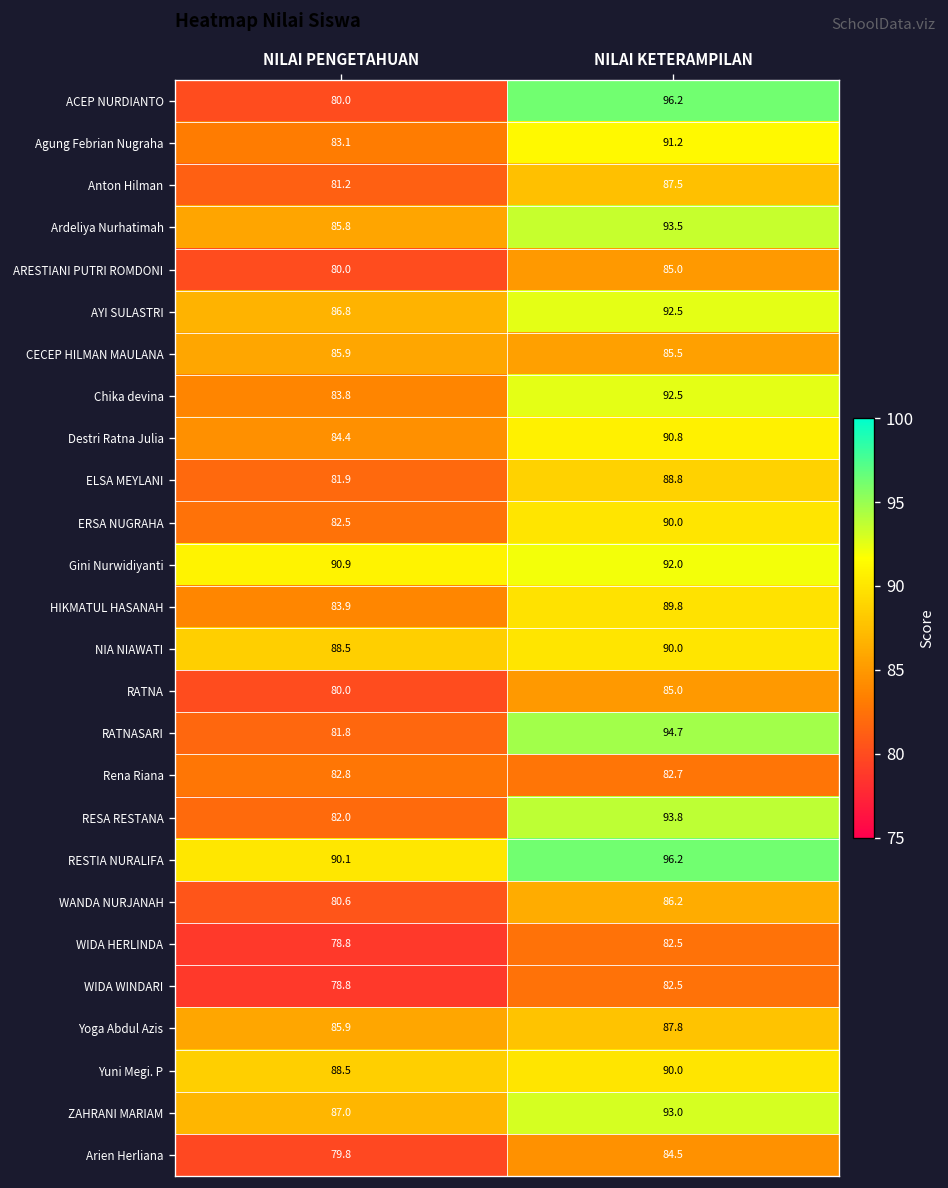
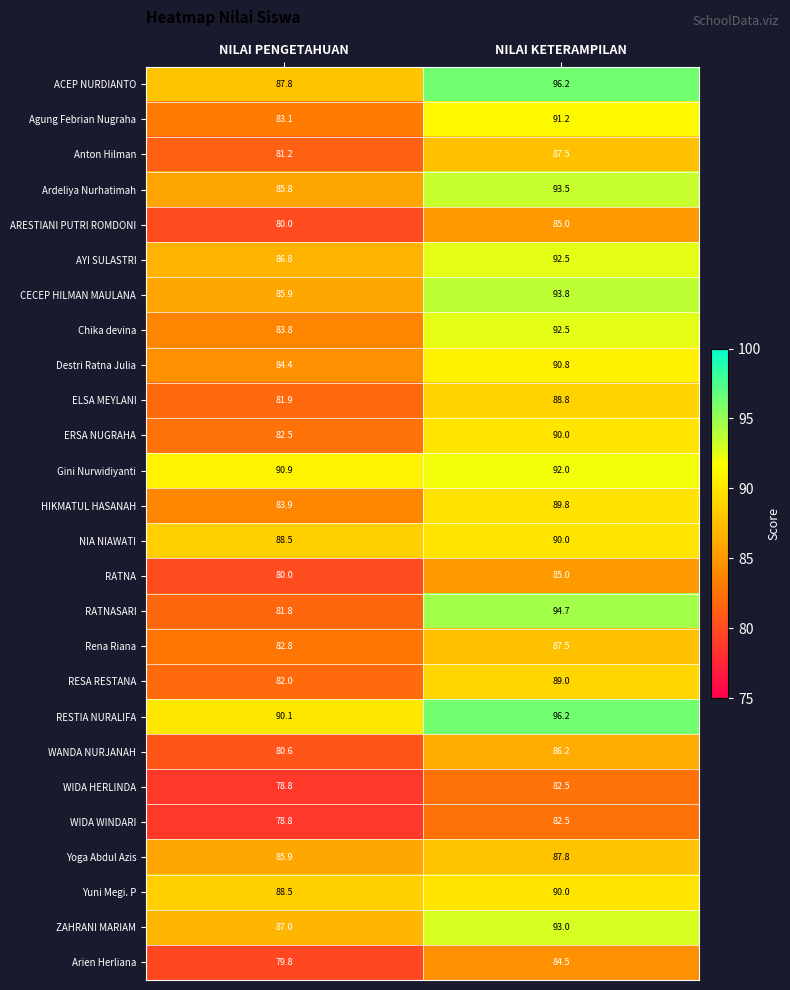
  {
    "ACEP NURDIANTO": {
-     "NILAI PENGETAHUAN": 80.0,
+     "NILAI PENGETAHUAN": 87.8,
      "NILAI KETERAMPILAN": 96.2
    },
    "Agung Febrian Nugraha": {
      "NILAI PENGETAHUAN": 83.1,
      "NILAI KETERAMPILAN": 91.2
    },
    "Anton Hilman": {
      "NILAI PENGETAHUAN": 81.2,
      "NILAI KETERAMPILAN": 87.5
    },
    "Ardeliya Nurhatimah": {
      "NILAI PENGETAHUAN": 85.8,
      "NILAI KETERAMPILAN": 93.5
    },
    "ARESTIANI PUTRI ROMDONI": {
      "NILAI PENGETAHUAN": 80.0,
      "NILAI KETERAMPILAN": 85.0
    },
    "AYI SULASTRI": {
      "NILAI PENGETAHUAN": 86.8,
      "NILAI KETERAMPILAN": 92.5
    },
    "CECEP HILMAN MAULANA": {
      "NILAI PENGETAHUAN": 85.9,
-     "NILAI KETERAMPILAN": 85.5
+     "NILAI KETERAMPILAN": 93.8
    },
    "Chika devina": {
      "NILAI PENGETAHUAN": 83.8,
      "NILAI KETERAMPILAN": 92.5
    },
    "Destri Ratna Julia": {
      "NILAI PENGETAHUAN": 84.4,
      "NILAI KETERAMPILAN": 90.8
    },
    "ELSA MEYLANI": {
      "NILAI PENGETAHUAN": 81.9,
      "NILAI KETERAMPILAN": 88.8
    },
    "ERSA NUGRAHA": {
      "NILAI PENGETAHUAN": 82.5,
      "NILAI KETERAMPILAN": 90.0
    },
    "Gini Nurwidiyanti": {
      "NILAI PENGETAHUAN": 90.9,
      "NILAI KETERAMPILAN": 92.0
    },
    "HIKMATUL HASANAH": {
      "NILAI PENGETAHUAN": 83.9,
      "NILAI KETERAMPILAN": 89.8
    },
    "NIA NIAWATI": {
      "NILAI PENGETAHUAN": 88.5,
      "NILAI KETERAMPILAN": 90.0
    },
    "RATNA": {
      "NILAI PENGETAHUAN": 80.0,
      "NILAI KETERAMPILAN": 85.0
    },
    "RATNASARI": {
      "NILAI PENGETAHUAN": 81.8,
      "NILAI KETERAMPILAN": 94.7
    },
    "Rena Riana": {
      "NILAI PENGETAHUAN": 82.8,
-     "NILAI KETERAMPILAN": 82.7
+     "NILAI KETERAMPILAN": 87.5
    },
    "RESA RESTANA": {
      "NILAI PENGETAHUAN": 82.0,
-     "NILAI KETERAMPILAN": 93.8
+     "NILAI KETERAMPILAN": 89.0
    },
    "RESTIA NURALIFA": {
      "NILAI PENGETAHUAN": 90.1,
      "NILAI KETERAMPILAN": 96.2
    },
    "WANDA NURJANAH": {
      "NILAI PENGETAHUAN": 80.6,
      "NILAI KETERAMPILAN": 86.2
    },
    "WIDA HERLINDA": {
      "NILAI PENGETAHUAN": 78.8,
      "NILAI KETERAMPILAN": 82.5
    },
    "WIDA WINDARI": {
      "NILAI PENGETAHUAN": 78.8,
      "NILAI KETERAMPILAN": 82.5
    },
    "Yoga Abdul Azis": {
      "NILAI PENGETAHUAN": 85.9,
      "NILAI KETERAMPILAN": 87.8
    },
    "Yuni Megi. P": {
      "NILAI PENGETAHUAN": 88.5,
      "NILAI KETERAMPILAN": 90.0
    },
    "ZAHRANI MARIAM": {
      "NILAI PENGETAHUAN": 87.0,
      "NILAI KETERAMPILAN": 93.0
    },
    "Arien Herliana": {
      "NILAI PENGETAHUAN": 79.8,
      "NILAI KETERAMPILAN": 84.5
    }
  }
